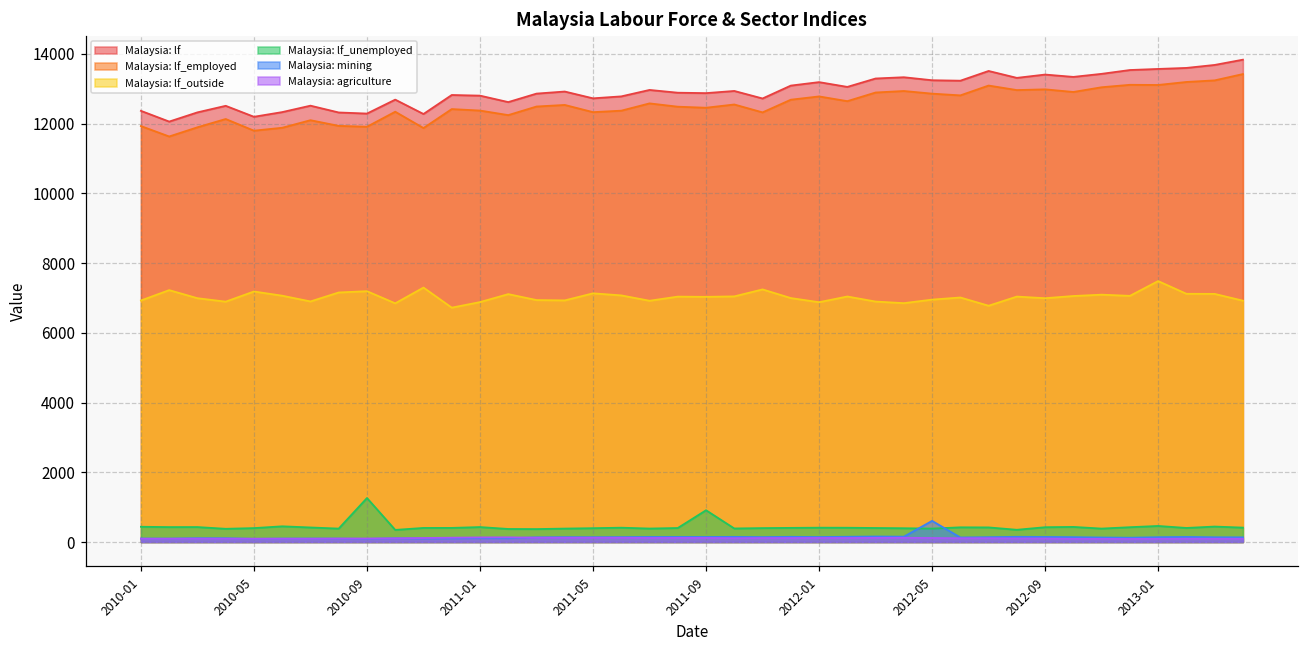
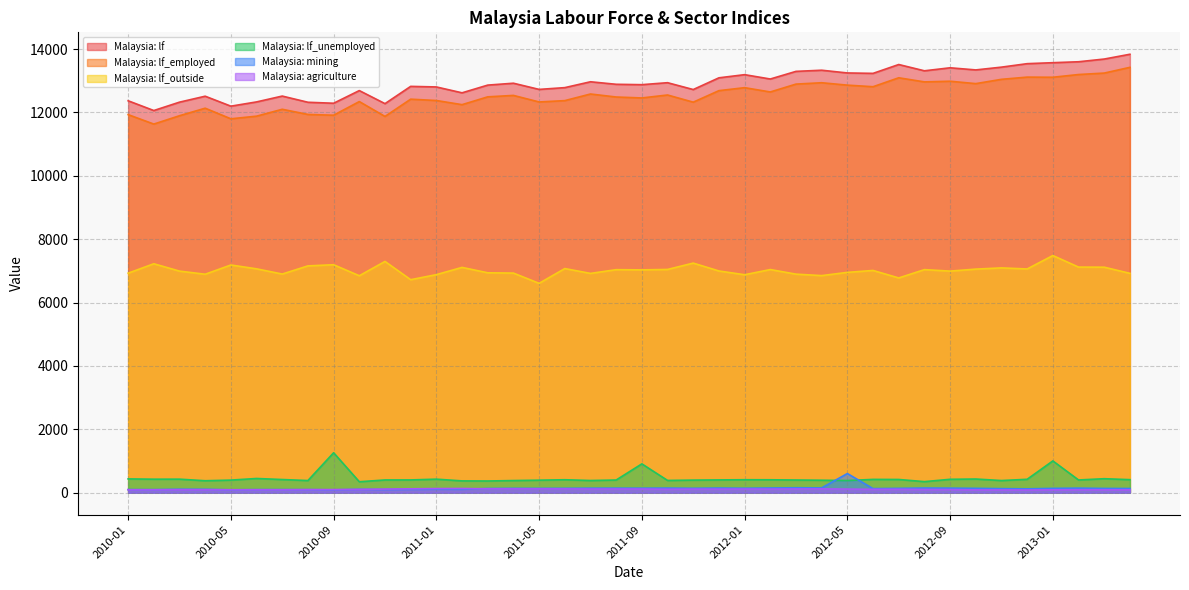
  {
    "Malaysia: lf_outside": {
      "2010-01": 6900,
      "2010-05": 7200,
      "2010-09": 7200,
      "2011-01": 6900,
-     "2011-05": 7100,
+     "2011-05": 6600,
      "2011-09": 7000,
      "2012-01": 6900,
      "2012-05": 7000,
      "2012-09": 7000,
      "2013-01": 7500
    },
    "Malaysia: lf_unemployed": {
      "2010-01": 400,
      "2010-05": 400,
      "2010-09": 1300,
      "2011-01": 400,
      "2011-05": 400,
      "2011-09": 900,
      "2012-01": 400,
      "2012-05": 400,
      "2012-09": 400,
-     "2013-01": 500
+     "2013-01": 1000
    },
    "Malaysia: mining": {
      "2012-05": 600
    },
    "Malaysia: agriculture": {
      "2012-05": 100
    }
  }
